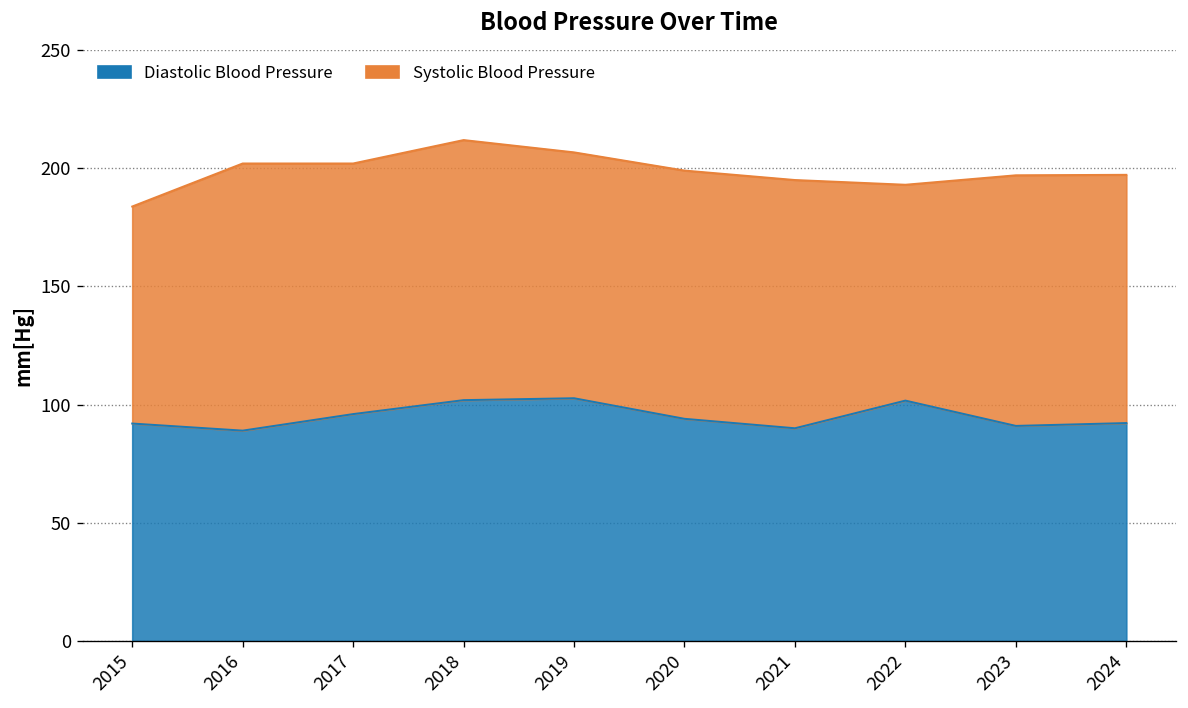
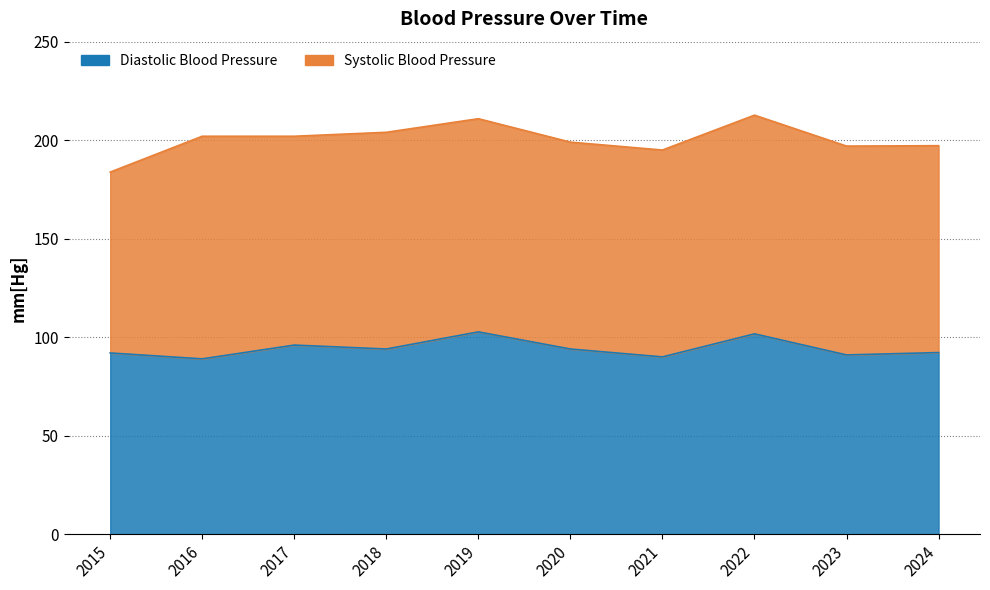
  {
    "Diastolic Blood Pressure": {
      "2015": 92,
      "2016": 89,
      "2017": 96,
-     "2018": 102,
+     "2018": 94,
      "2019": 103,
      "2020": 94,
      "2021": 90,
      "2022": 102,
      "2023": 91,
      "2024": 92
    },
    "Systolic Blood Pressure": {
      "2015": 92,
      "2016": 113,
      "2017": 106,
      "2018": 110,
-     "2019": 104,
+     "2019": 108,
      "2020": 105,
      "2021": 105,
-     "2022": 91,
+     "2022": 111,
      "2023": 106,
      "2024": 105
    }
  }
